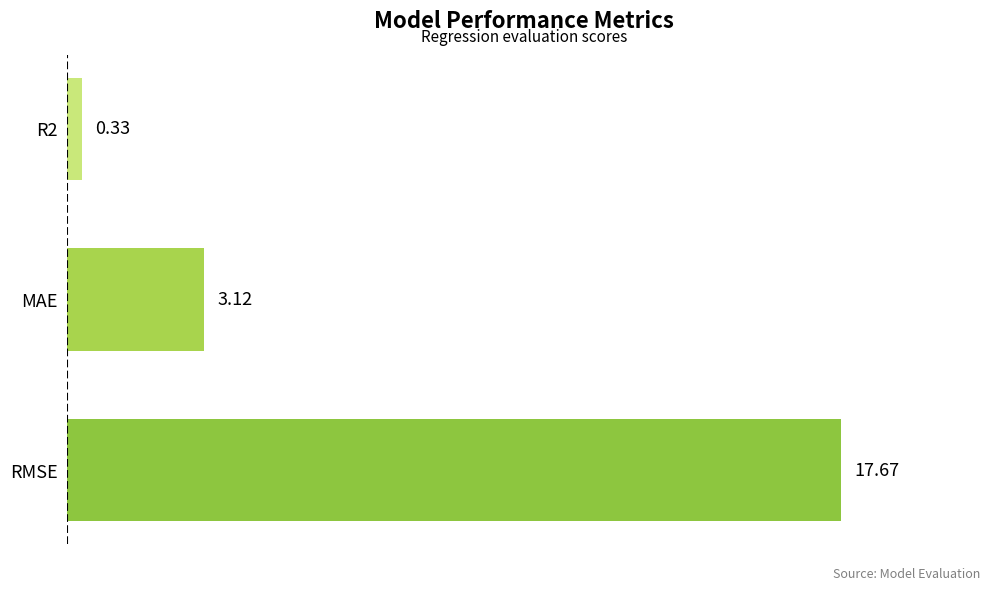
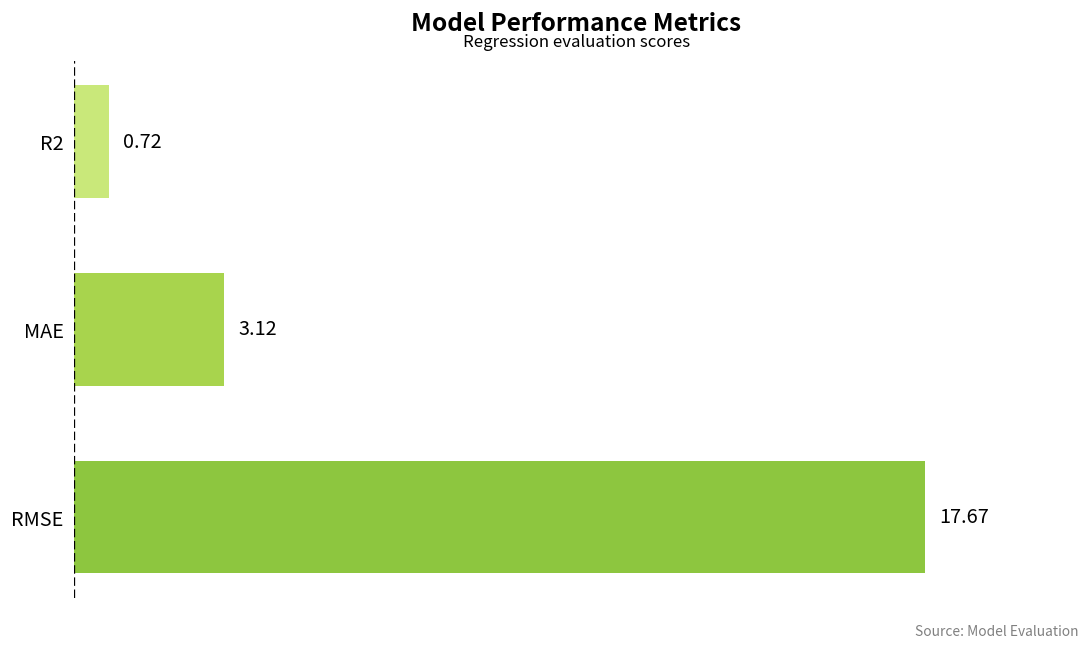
  {
-   "R2": 0.33,
+   "R2": 0.72,
    "MAE": 3.12,
    "RMSE": 17.67
  }
